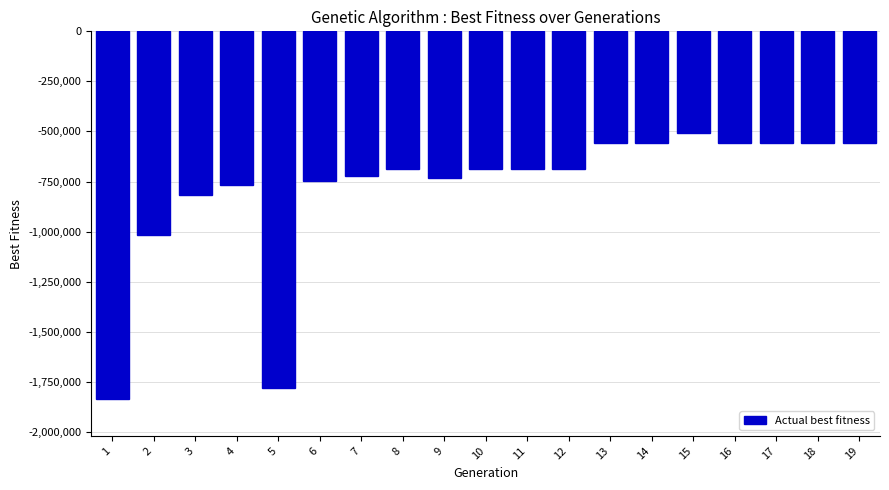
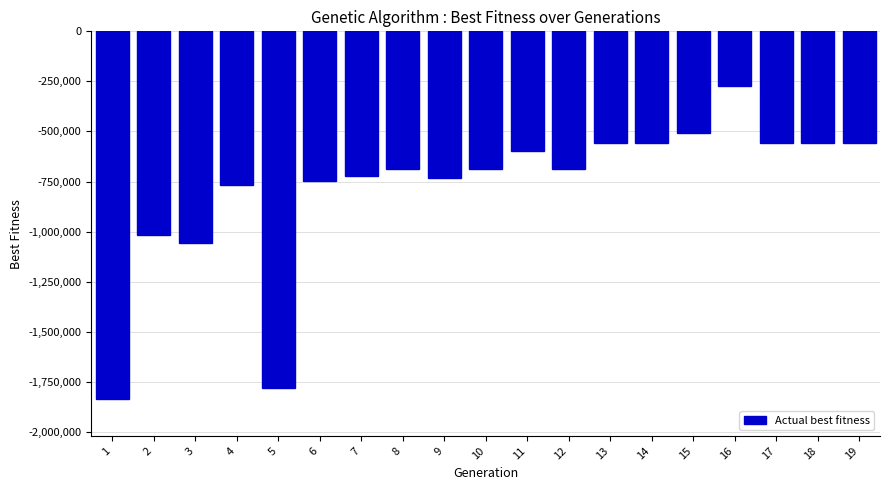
  {
    "1": "-1,840,000",
    "2": "-1,020,000",
-   "3": "-810,000",
+   "3": "-1,060,000",
    "4": "-770,000",
    "5": "-1,780,000",
    "6": "-750,000",
    "7": "-720,000",
    "8": "-690,000",
    "9": "-730,000",
    "10": "-690,000",
-   "11": "-690,000",
+   "11": "-600,000",
    "12": "-690,000",
    "13": "-560,000",
    "14": "-560,000",
    "15": "-510,000",
-   "16": "-560,000",
+   "16": "-270,000",
    "17": "-560,000",
    "18": "-560,000",
    "19": "-560,000"
  }
